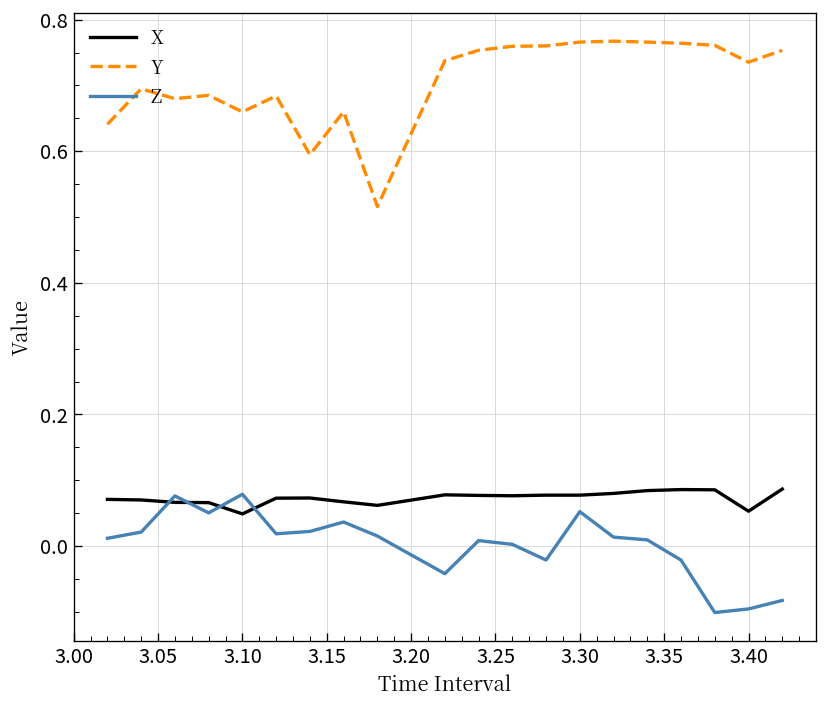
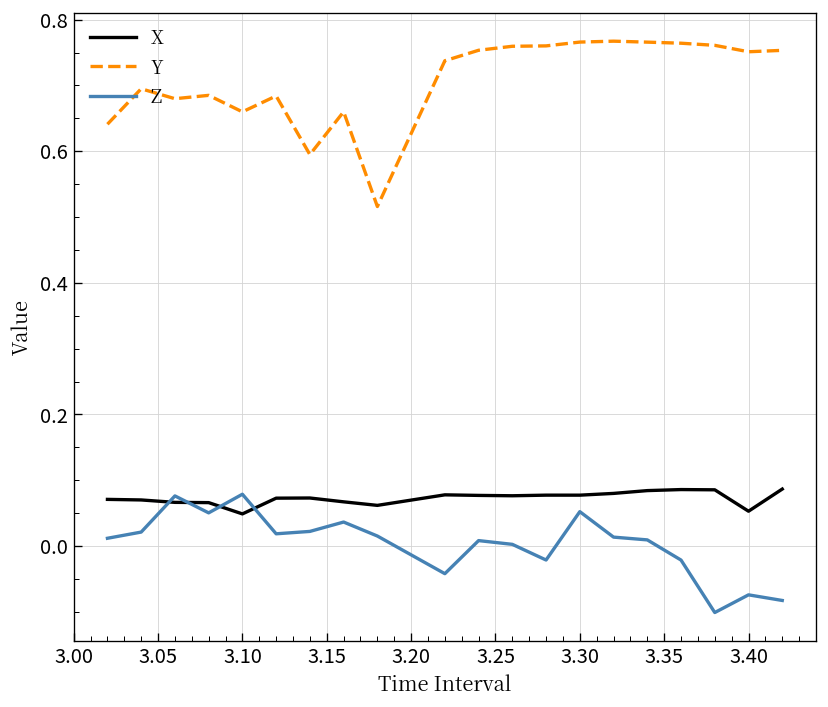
  {
    "X": {
      "3.10": 0.05,
      "3.30": 0.08,
      "3.40": 0.05
    },
    "Y": {
      "3.10": 0.66,
      "3.30": 0.77,
-     "3.40": 0.74
+     "3.40": 0.75
    },
    "Z": {
      "3.10": 0.08,
      "3.30": 0.05,
-     "3.40": -0.10
+     "3.40": -0.07
    }
  }
